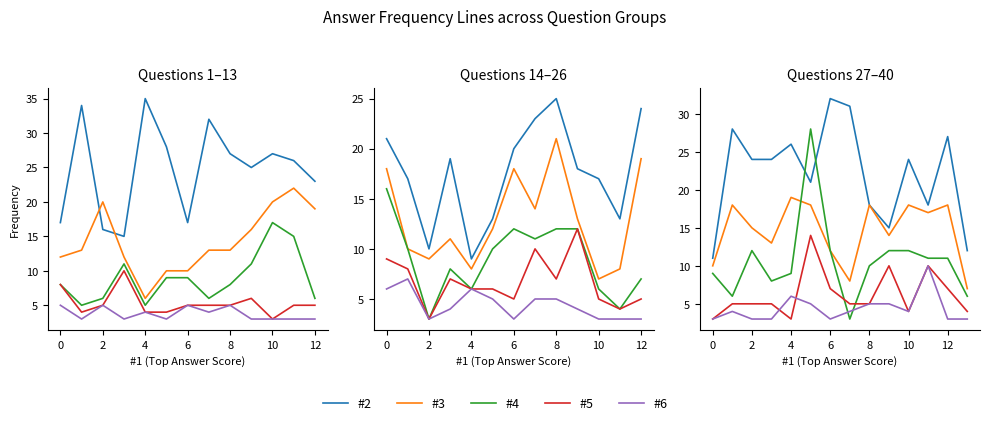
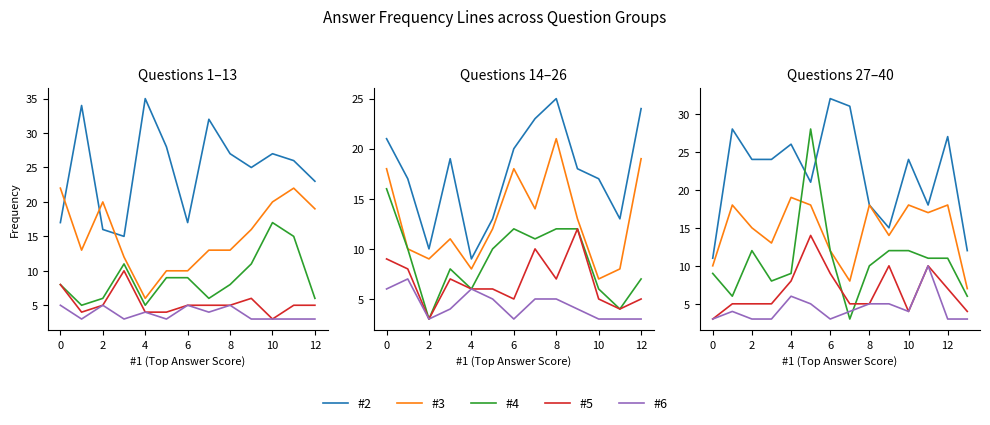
  {
    "Questions 1–13": {
      "#2": {
        "0": 17,
        "2": 16,
        "4": 35,
        "6": 17,
        "8": 27,
        "10": 27,
        "12": 23
      },
      "#3": {
-       "0": 12,
+       "0": 22,
        "2": 20,
        "4": 6,
        "6": 10,
        "8": 13,
        "10": 20,
        "12": 19
      },
      "#4": {
        "2": 6,
        "4": 5,
        "6": 9,
        "8": 8,
        "10": 17,
        "12": 6
      },
      "#5": {
        "12": 5
      },
      "#6": {
        "0": 5,
        "12": 3
      }
    },
    "Questions 14–26": {
      "#2": {
        "0": 21.0,
        "2": 10.0,
        "4": 9.0,
        "6": 20.0,
        "8": 25.0,
        "10": 17.0,
        "12": 24.0
      },
      "#3": {
        "0": 18.0,
        "2": 9.0,
        "4": 8.0,
        "6": 18.0,
        "8": 21.0,
        "10": 7.0,
        "12": 19.0
      },
      "#4": {
        "0": 16.0,
        "6": 12.0,
        "8": 12.0,
        "10": 6.0,
        "12": 7.0
      },
      "#5": {
        "0": 9.0,
        "6": 5.0,
        "8": 7.0,
        "10": 5.0,
        "12": 5.0
      },
      "#6": {
        "0": 6.0,
        "6": 3.0,
        "8": 5.0,
        "10": 3.0,
        "12": 3.0
      }
    },
    "Questions 27–40": {
      "#2": {
        "0": 11,
        "2": 24,
        "4": 26,
        "6": 32,
        "10": 24,
        "12": 27
      },
      "#3": {
        "0": 10,
        "2": 15,
        "4": 19,
        "10": 18,
        "12": 18
      },
      "#4": {
        "0": 9,
        "2": 12,
        "4": 9,
        "8": 10,
        "10": 12,
        "12": 11
      },
      "#5": {
        "2": 5,
-       "4": 3,
-       "6": 7,
+       "4": 8,
+       "6": 9,
        "12": 7
      },
      "#6": {
        "2": 3,
        "4": 6,
        "6": 3,
        "12": 3
      }
    }
  }
